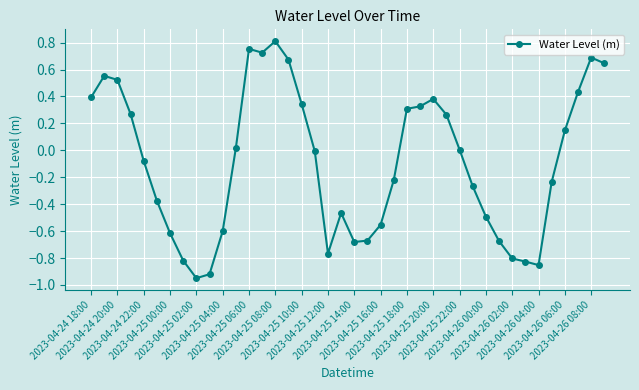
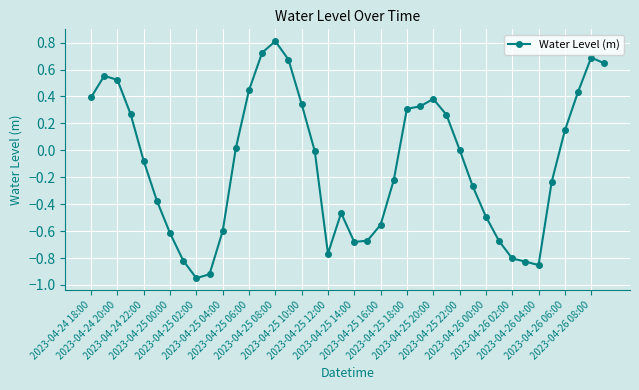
  {
    "2023-04-24 18:00": 0.39,
    "2023-04-24 20:00": 0.52,
    "2023-04-24 22:00": -0.08,
    "2023-04-25 00:00": -0.62,
    "2023-04-25 02:00": -0.95,
    "2023-04-25 04:00": -0.60,
-   "2023-04-25 06:00": 0.75,
+   "2023-04-25 06:00": 0.45,
    "2023-04-25 08:00": 0.81,
    "2023-04-25 10:00": 0.34,
    "2023-04-25 12:00": -0.77,
    "2023-04-25 14:00": -0.68,
    "2023-04-25 16:00": -0.55,
    "2023-04-25 18:00": 0.31,
    "2023-04-25 20:00": 0.38,
    "2023-04-25 22:00": 0.01,
    "2023-04-26 00:00": -0.49,
    "2023-04-26 02:00": -0.80,
    "2023-04-26 04:00": -0.85,
    "2023-04-26 06:00": 0.15,
    "2023-04-26 08:00": 0.69
  }
